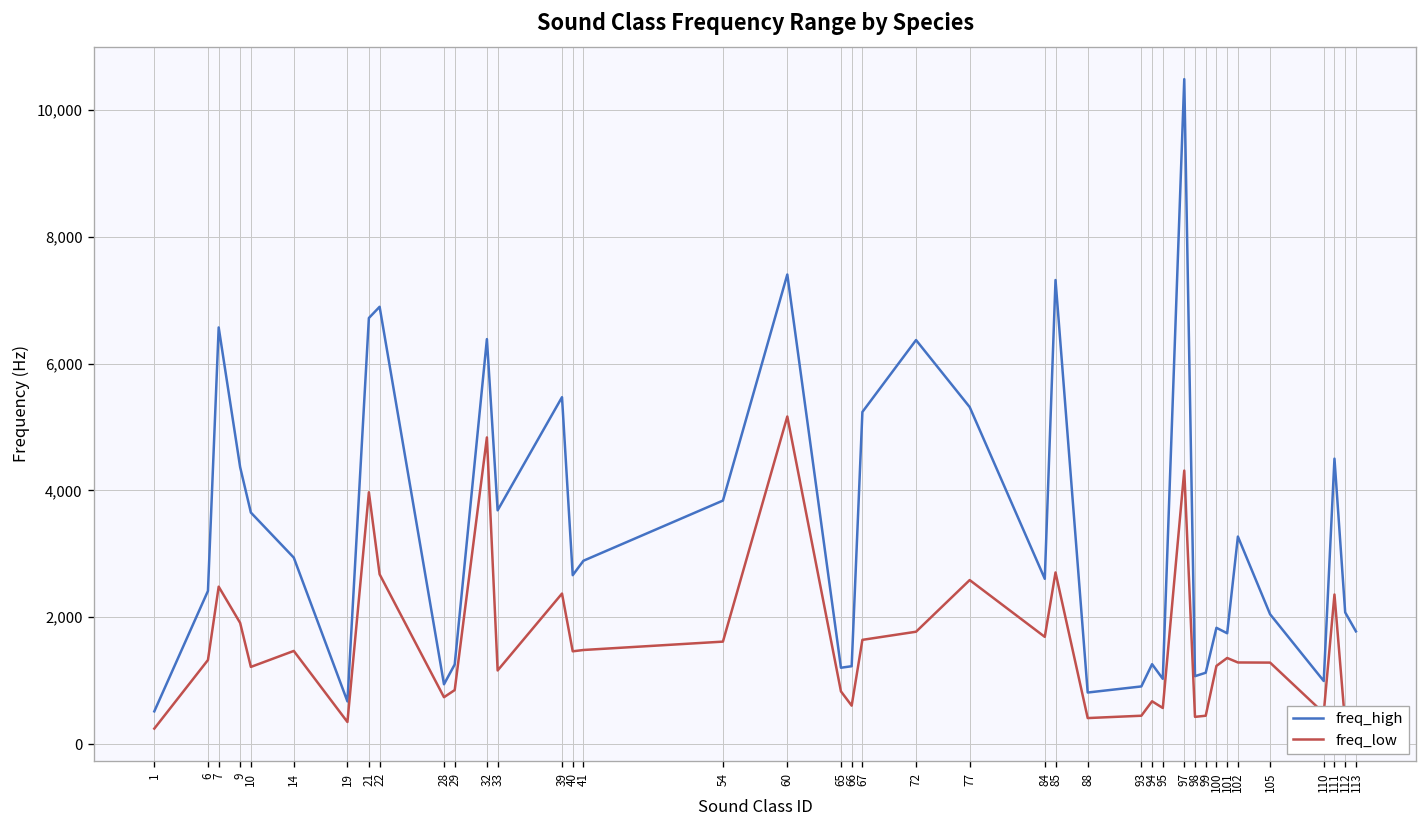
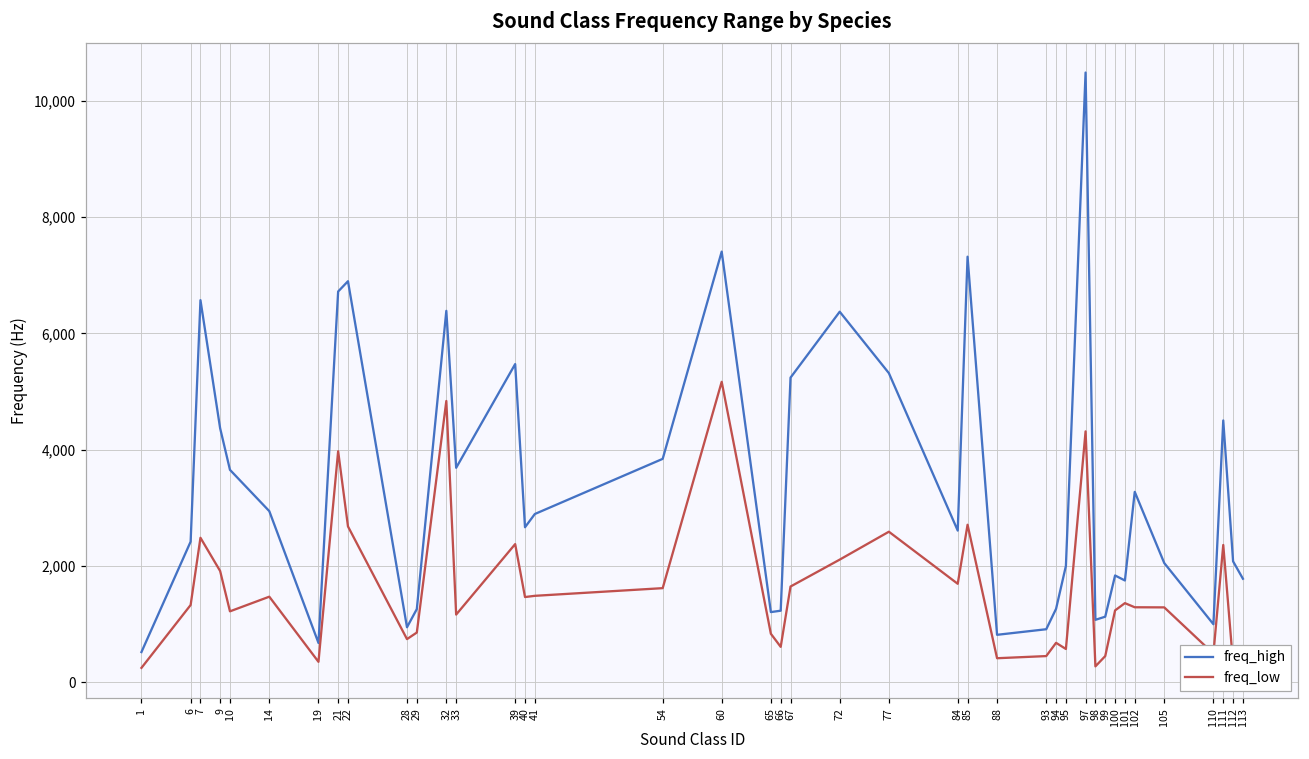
  {
    "freq_high": {
      "1": "500",
      "6": "2,400",
      "7": "6,600",
      "9": "4,400",
      "10": "3,700",
      "14": "2,900",
      "19": "700",
      "21": "6,700",
      "22": "6,900",
      "28": "900",
      "29": "1,300",
      "32": "6,400",
      "33": "3,700",
      "39": "5,500",
      "40": "2,700",
      "41": "2,900",
      "54": "3,800",
      "60": "7,400",
      "65": "1,200",
      "66": "1,200",
      "67": "5,200",
      "72": "6,400",
      "77": "5,300",
      "84": "2,600",
      "85": "7,300",
      "88": "800",
      "93": "900",
      "94": "1,300",
-     "95": "1,000",
+     "95": "2,000",
      "97": "10,500",
      "98": "1,100",
      "99": "1,100",
      "100": "1,800",
      "101": "1,700",
      "102": "3,300",
      "105": "2,000",
      "110": "1,000",
      "111": "4,500",
      "112": "2,100",
      "113": "1,800"
    },
    "freq_low": {
      "1": "200",
      "6": "1,300",
      "7": "2,500",
      "9": "1,900",
      "10": "1,200",
      "14": "1,500",
      "19": "300",
      "21": "4,000",
      "22": "2,700",
      "28": "700",
      "29": "900",
      "32": "4,800",
      "33": "1,200",
      "39": "2,400",
      "40": "1,500",
      "41": "1,500",
      "54": "1,600",
      "60": "5,200",
      "65": "800",
      "66": "600",
      "67": "1,600",
-     "72": "1,800",
+     "72": "2,100",
      "77": "2,600",
      "84": "1,700",
      "85": "2,700",
      "88": "400",
      "93": "400",
      "94": "700",
      "95": "600",
      "97": "4,300",
-     "98": "400",
+     "98": "300",
      "99": "400",
      "100": "1,200",
      "101": "1,400",
      "102": "1,300",
      "105": "1,300",
      "111": "2,400"
    }
  }
